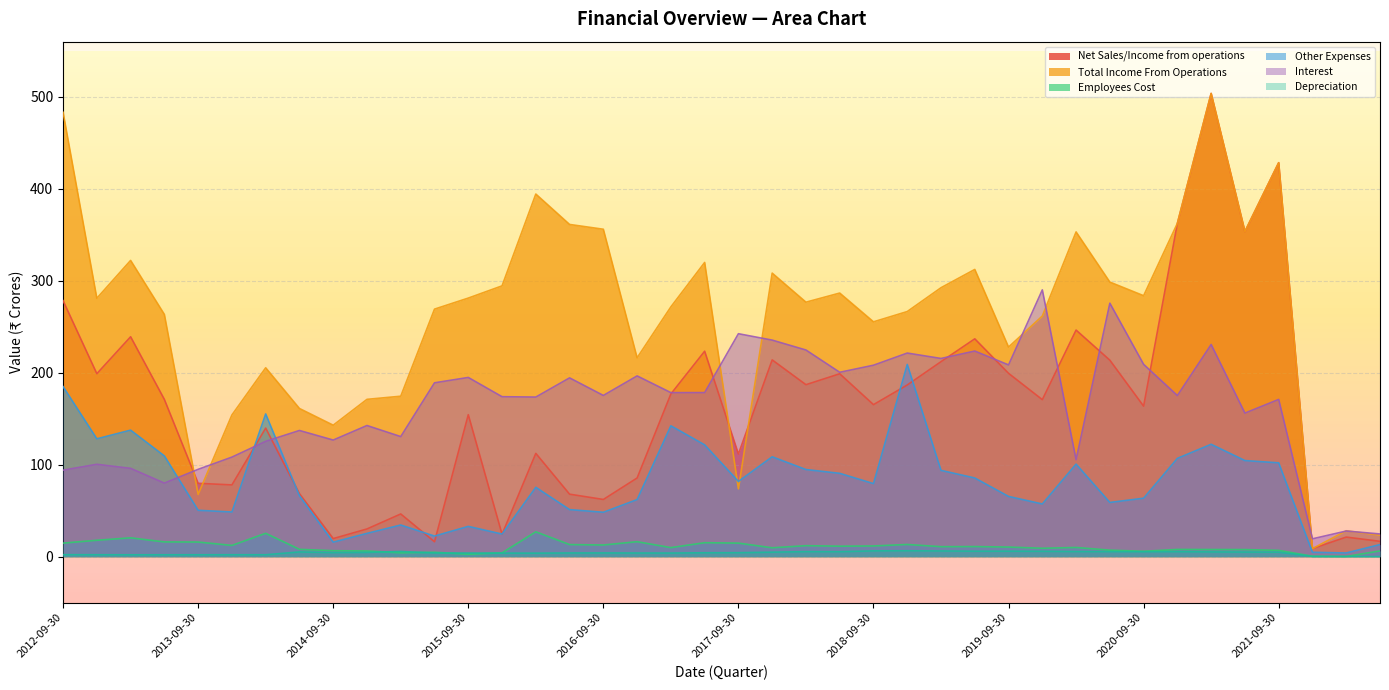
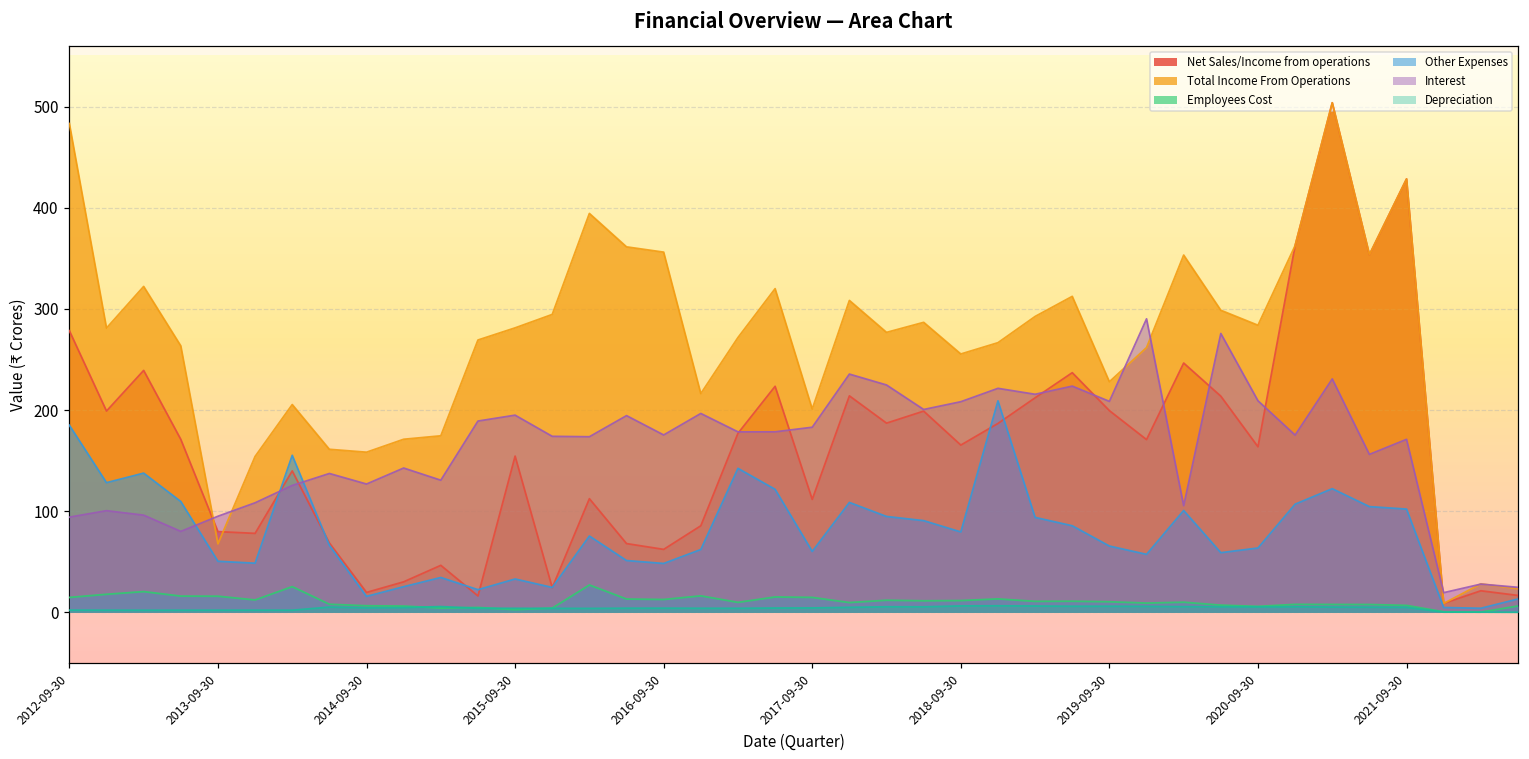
  {
    "Net Sales/Income from operations": {
      "2012-09-30": 280,
      "2013-09-30": 80,
      "2014-09-30": 20,
      "2015-09-30": 150,
      "2016-09-30": 60,
      "2017-09-30": 110,
      "2018-09-30": 170,
      "2019-09-30": 200,
      "2020-09-30": 160
    },
    "Total Income From Operations": {
      "2012-09-30": 480,
      "2013-09-30": 70,
-     "2014-09-30": 140,
+     "2014-09-30": 160,
      "2015-09-30": 280,
      "2016-09-30": 360,
-     "2017-09-30": 70,
+     "2017-09-30": 200,
      "2018-09-30": 260,
      "2019-09-30": 230,
      "2020-09-30": 280
    },
    "Other Expenses": {
      "2012-09-30": 180,
      "2013-09-30": 50,
      "2014-09-30": 20,
      "2015-09-30": 30,
      "2016-09-30": 50,
-     "2017-09-30": 80,
+     "2017-09-30": 60,
      "2018-09-30": 80,
      "2019-09-30": 70,
      "2020-09-30": 60,
      "2021-09-30": 100
    },
    "Interest": {
      "2012-09-30": 90,
      "2013-09-30": 90,
      "2014-09-30": 130,
      "2015-09-30": 190,
      "2016-09-30": 180,
-     "2017-09-30": 240,
+     "2017-09-30": 180,
      "2018-09-30": 210,
      "2019-09-30": 210,
      "2020-09-30": 210,
      "2021-09-30": 170
    }
  }
